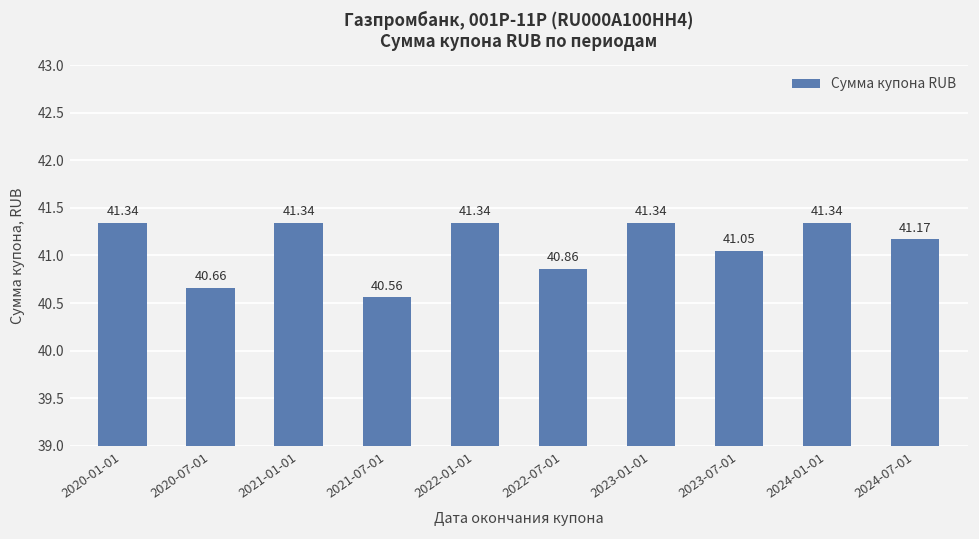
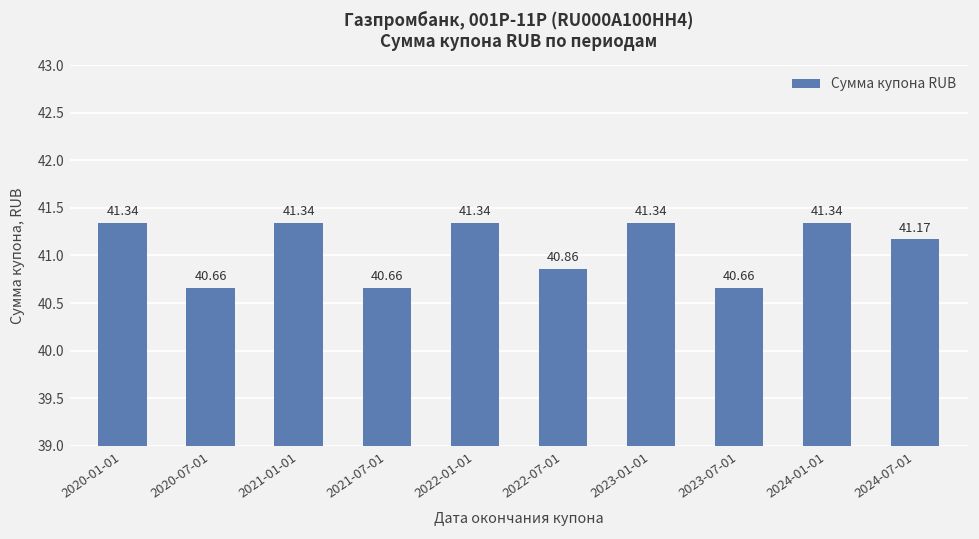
  {
    "2020-01-01": 41.34,
    "2020-07-01": 40.66,
    "2021-01-01": 41.34,
-   "2021-07-01": 40.56,
+   "2021-07-01": 40.66,
    "2022-01-01": 41.34,
    "2022-07-01": 40.86,
    "2023-01-01": 41.34,
-   "2023-07-01": 41.05,
+   "2023-07-01": 40.66,
    "2024-01-01": 41.34,
    "2024-07-01": 41.17
  }
